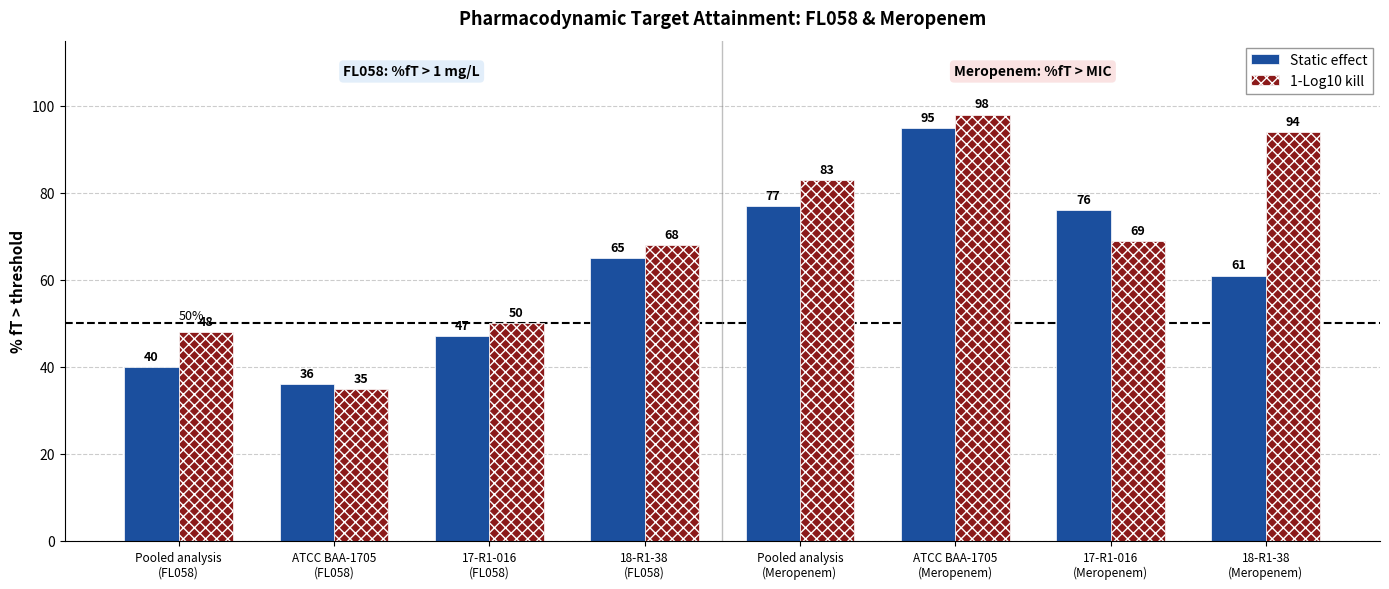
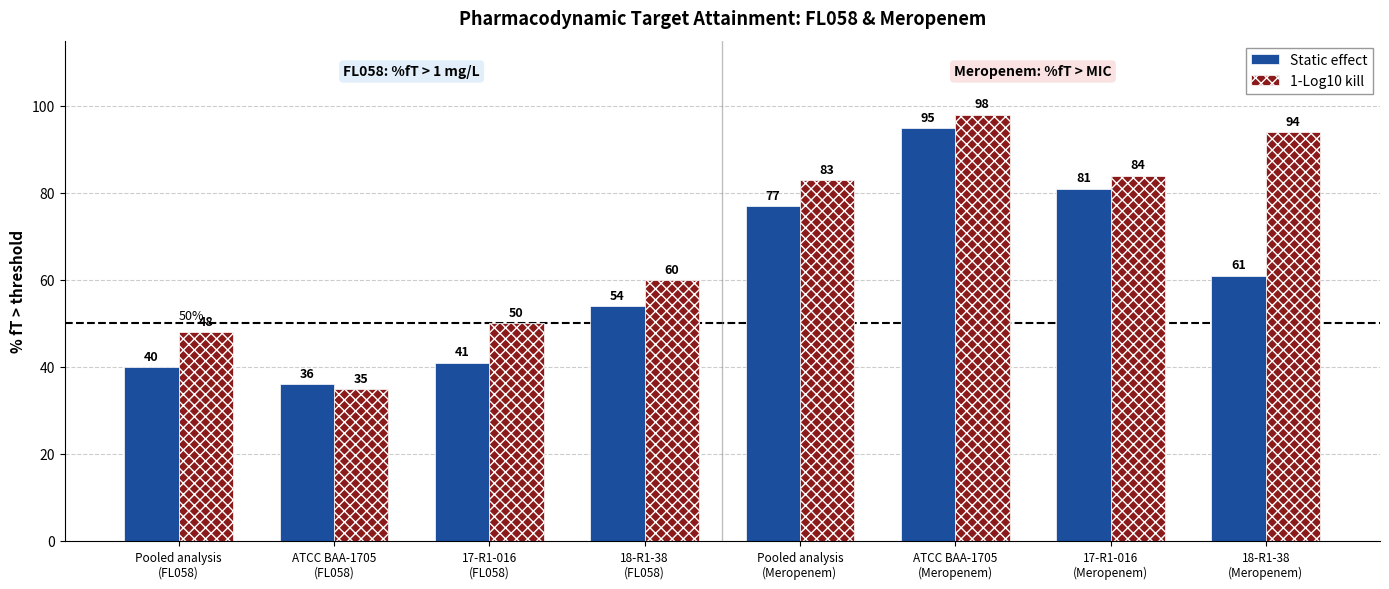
  {
    "Static effect": {
      "Pooled analysis (FL058)": 40,
      "ATCC BAA-1705 (FL058)": 36,
-     "17-R1-016 (FL058)": 47,
-     "18-R1-38 (FL058)": 65,
+     "17-R1-016 (FL058)": 41,
+     "18-R1-38 (FL058)": 54,
      "Pooled analysis (Meropenem)": 77,
      "ATCC BAA-1705 (Meropenem)": 95,
-     "17-R1-016 (Meropenem)": 76,
+     "17-R1-016 (Meropenem)": 81,
      "18-R1-38 (Meropenem)": 61
    },
    "1-Log10 kill": {
      "ATCC BAA-1705 (FL058)": 35,
      "17-R1-016 (FL058)": 50,
-     "18-R1-38 (FL058)": 68,
+     "18-R1-38 (FL058)": 60,
      "Pooled analysis (Meropenem)": 83,
      "ATCC BAA-1705 (Meropenem)": 98,
-     "17-R1-016 (Meropenem)": 69,
+     "17-R1-016 (Meropenem)": 84,
      "18-R1-38 (Meropenem)": 94
    }
  }
